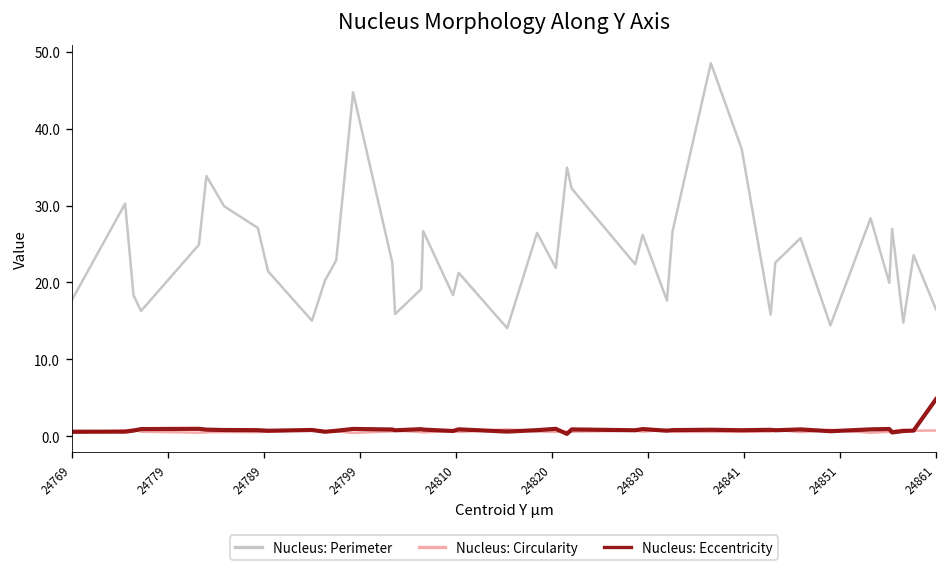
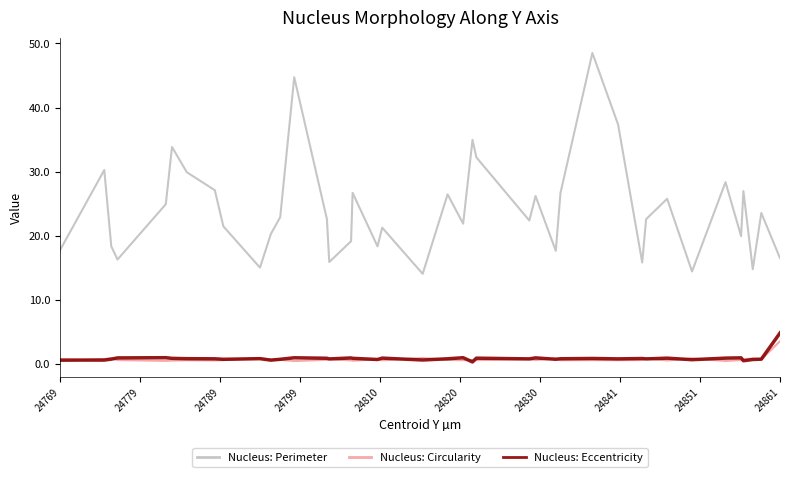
  {
    "Nucleus: Perimeter": {
      "24769": 18,
      "24861": 16
    },
    "Nucleus: Circularity": {
-     "24861": 1
+     "24861": 4
    },
    "Nucleus: Eccentricity": {
      "24861": 5
    }
  }
